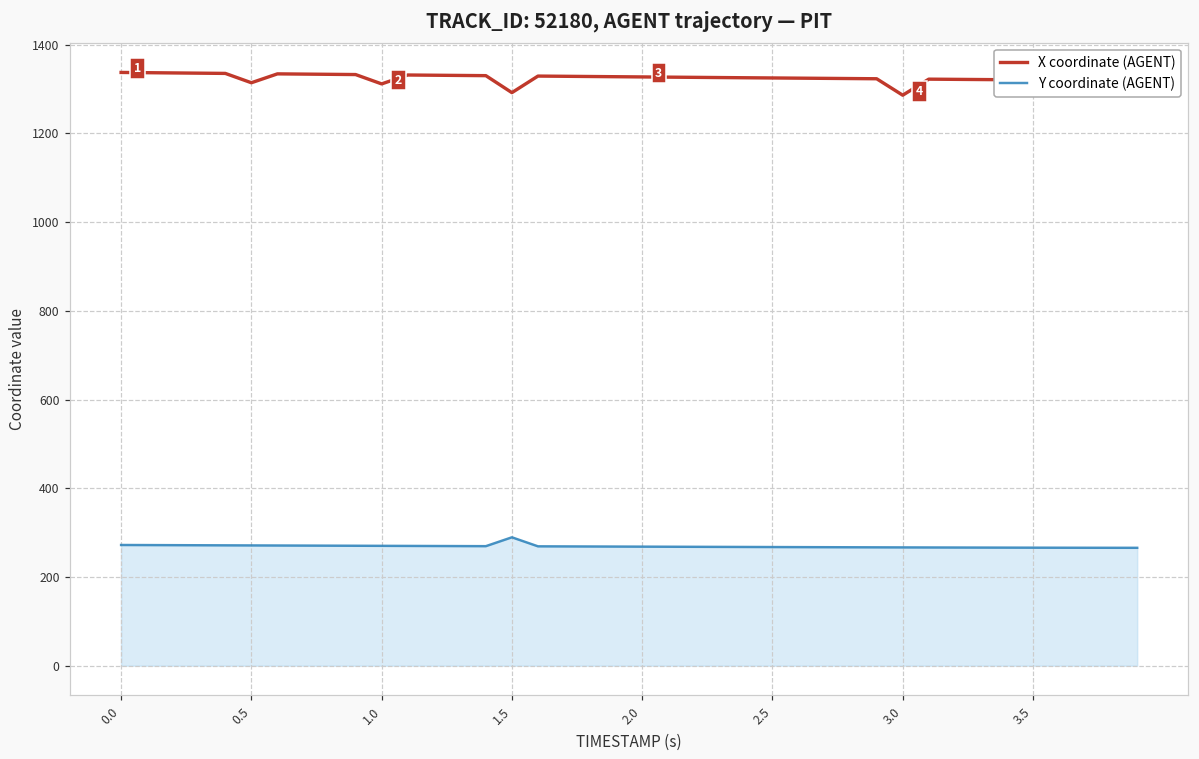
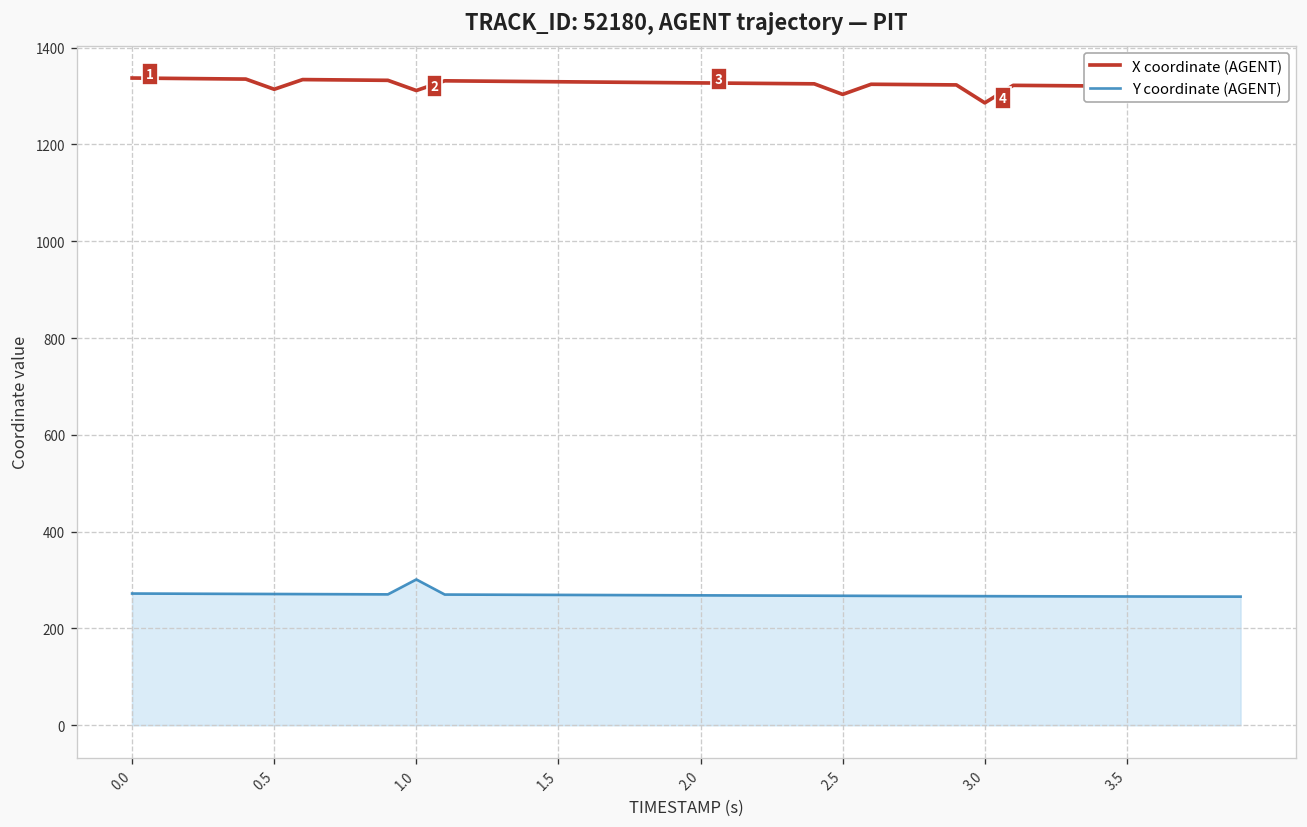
  {
    "X coordinate (AGENT)": {
      "0.0": 1340,
      "0.5": 1310,
      "1.0": 1310,
-     "1.5": 1290,
+     "1.5": 1330,
      "2.0": 1330,
-     "2.5": 1320,
+     "2.5": 1300,
      "3.0": 1290
    },
    "Y coordinate (AGENT)": {
      "0.0": 270,
      "0.5": 270,
-     "1.0": 270,
-     "1.5": 290,
+     "1.0": 300,
+     "1.5": 270,
      "2.0": 270,
      "2.5": 270,
      "3.0": 270,
      "3.5": 270
    }
  }
